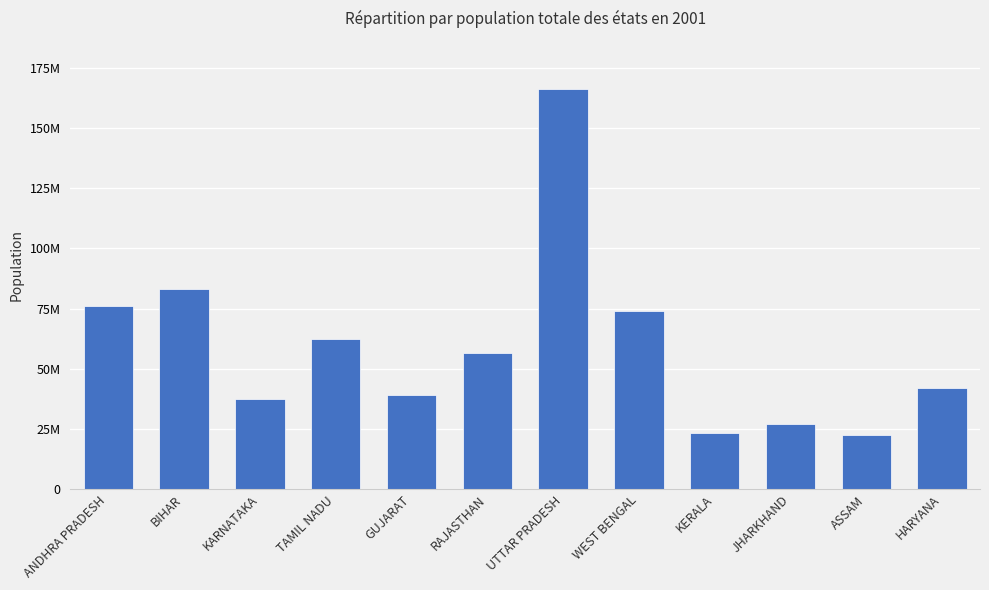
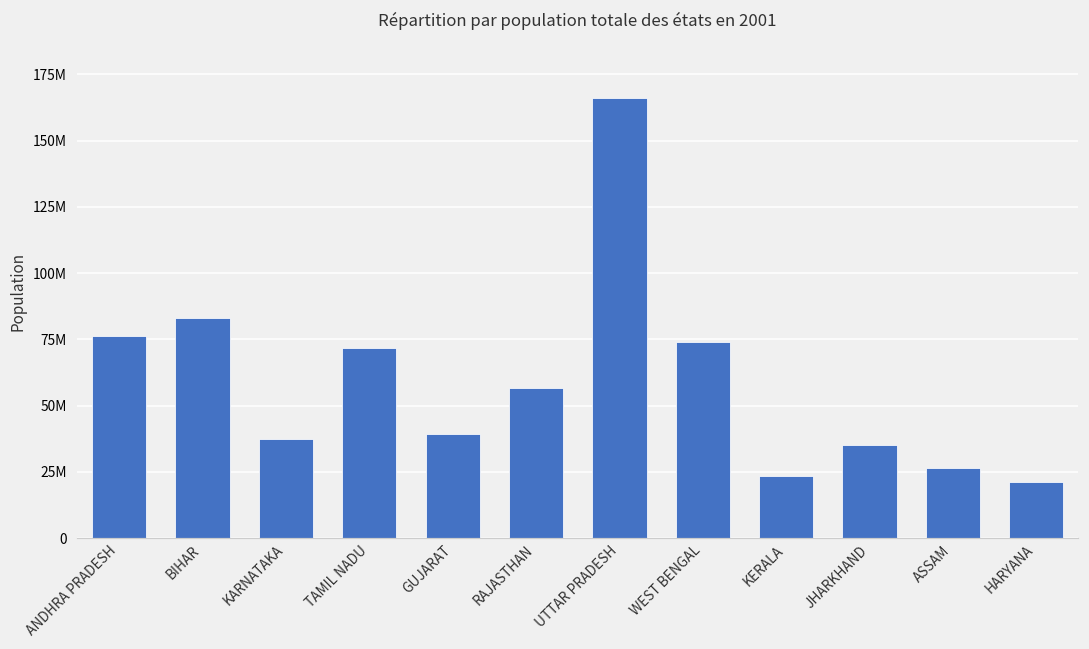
  {
    "ANDHRA PRADESH": 76000000,
    "BIHAR": 83000000,
    "KARNATAKA": 37000000,
-   "TAMIL NADU": 62000000,
+   "TAMIL NADU": 72000000,
    "GUJARAT": 39000000,
    "RAJASTHAN": 57000000,
    "UTTAR PRADESH": 166000000,
    "WEST BENGAL": 74000000,
    "KERALA": 23000000,
-   "JHARKHAND": 27000000,
-   "ASSAM": 22000000,
-   "HARYANA": 42000000
+   "JHARKHAND": 35000000,
+   "ASSAM": 27000000,
+   "HARYANA": 21000000
  }
